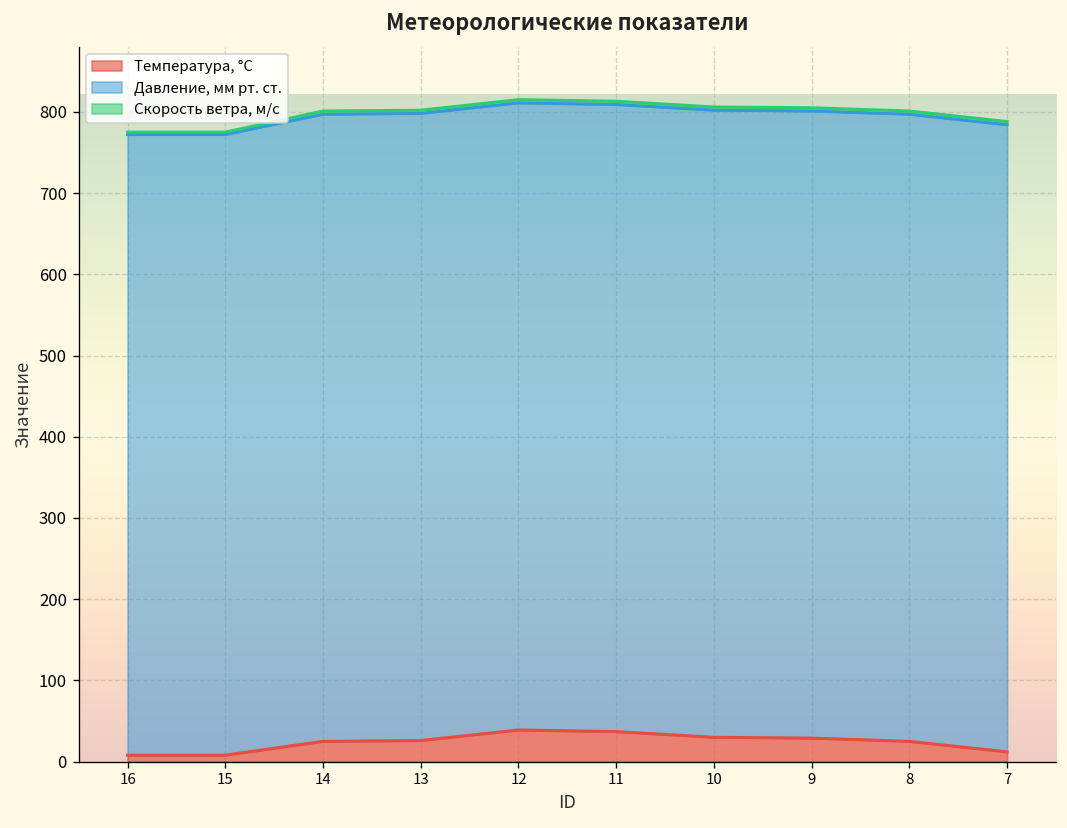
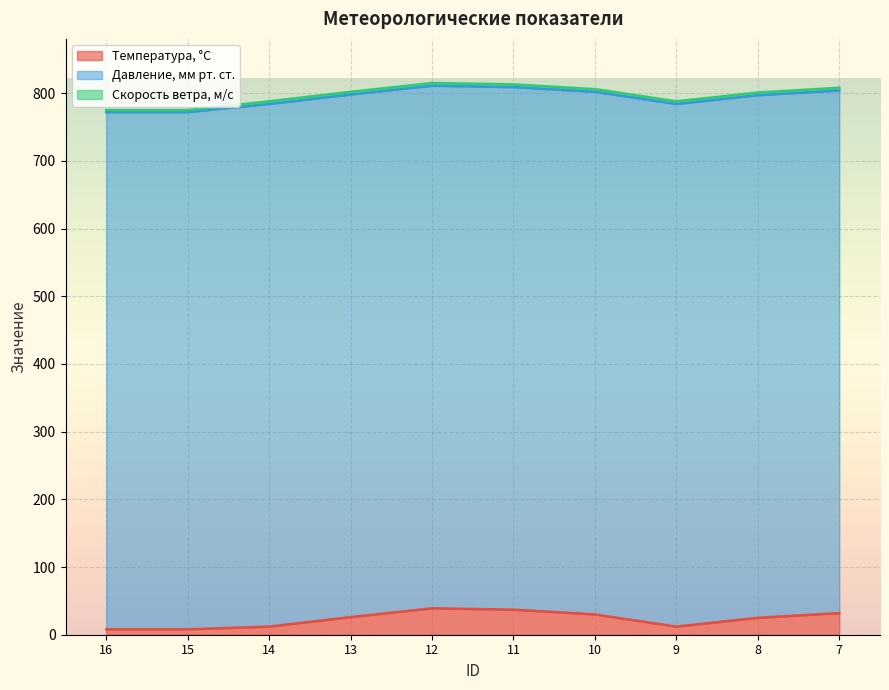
  {
    "Температура, °C": {
      "16": 10,
      "15": 10,
-     "14": 30,
+     "14": 10,
      "13": 30,
      "12": 40,
      "11": 40,
      "10": 30,
-     "9": 30,
+     "9": 10,
      "8": 30,
-     "7": 10
+     "7": 30
    },
    "Давление, мм рт. ст.": {
      "14": 770,
      "13": 770,
      "12": 770,
      "11": 770,
      "10": 770,
      "9": 770,
      "8": 770,
      "7": 770
    },
    "Скорость ветра, м/с": {
      "14": 0,
      "13": 0,
      "12": 0,
      "11": 0,
      "10": 0,
      "9": 0,
      "8": 0,
      "7": 0
    }
  }
